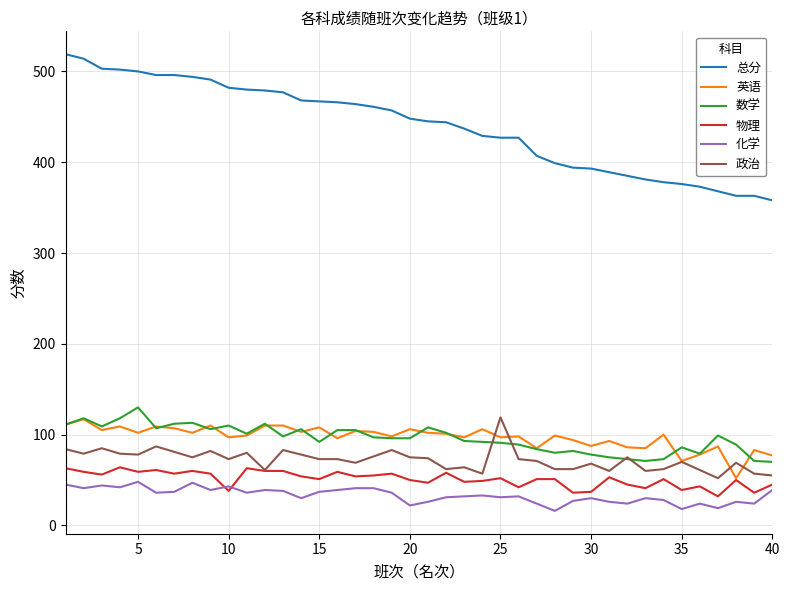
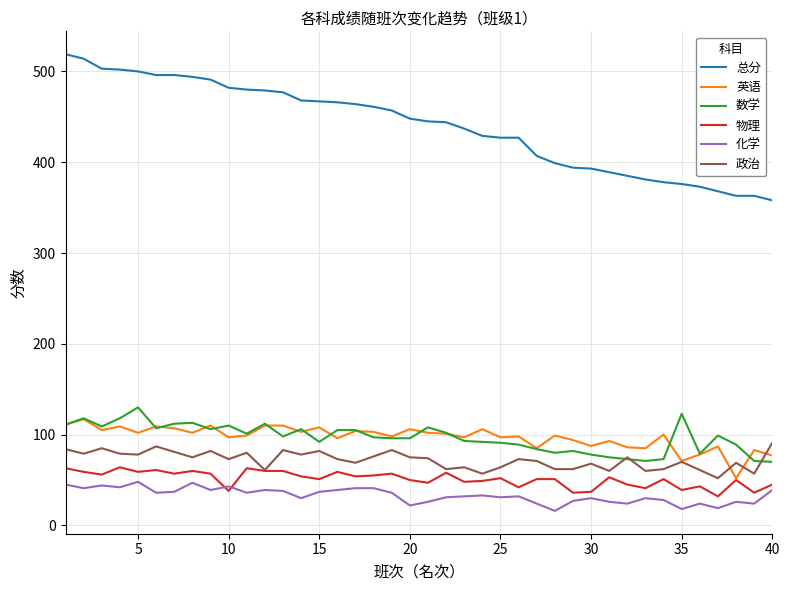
  {
    "总分": {
      "5": 500,
      "10": 480,
      "15": 470,
      "20": 450,
      "25": 430,
      "30": 390,
      "35": 380,
      "40": 360
    },
    "英语": {
      "5": 100,
      "10": 100,
      "15": 110,
      "20": 110,
      "25": 100,
      "30": 90,
      "40": 80
    },
    "数学": {
      "5": 130,
      "10": 110,
      "15": 90,
      "20": 100,
      "25": 90,
      "30": 80,
-     "35": 90,
+     "35": 120,
      "40": 70
    },
    "物理": {
      "5": 60,
      "10": 40,
      "15": 50,
      "20": 50,
      "25": 50,
      "30": 40,
      "35": 40,
      "40": 50
    },
    "化学": {
      "5": 50,
      "10": 40,
      "15": 40,
      "20": 20,
      "25": 30,
      "30": 30,
      "35": 20,
      "40": 40
    },
    "政治": {
      "5": 80,
      "10": 70,
-     "15": 70,
+     "15": 80,
      "20": 80,
-     "25": 120,
+     "25": 60,
      "30": 70,
-     "40": 60
+     "40": 90
    }
  }
